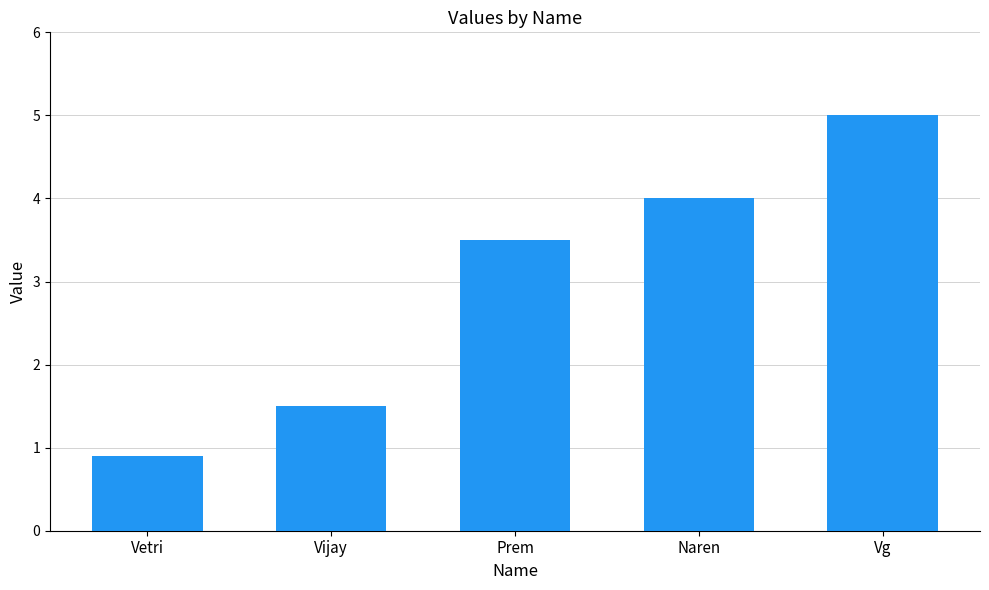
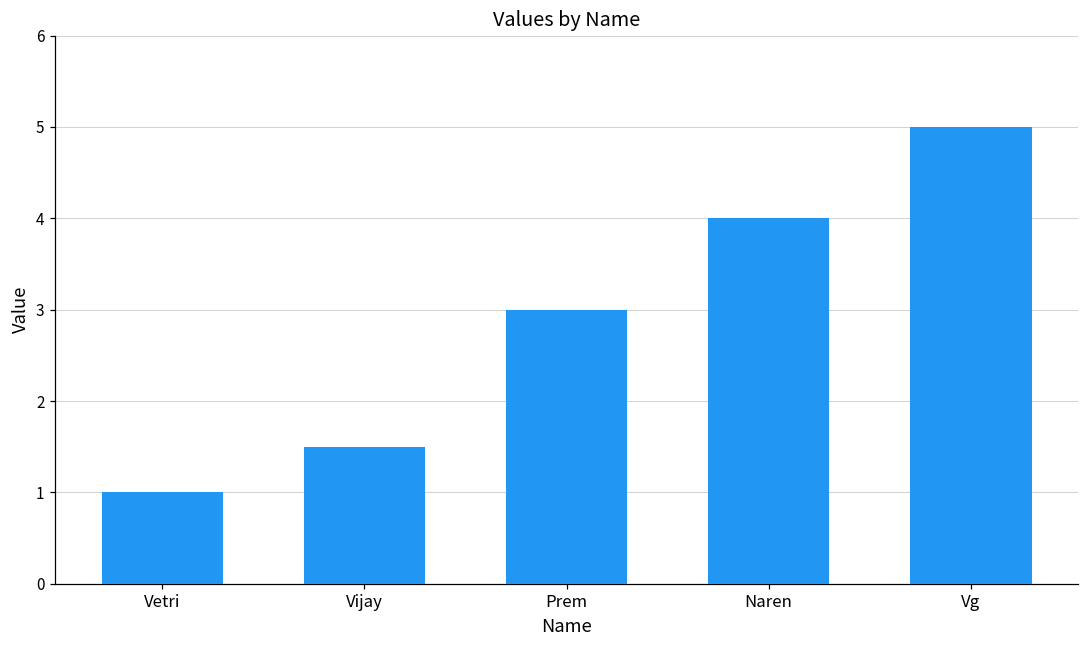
  {
-   "Vetri": 0.9,
+   "Vetri": 1.0,
    "Vijay": 1.5,
-   "Prem": 3.5,
+   "Prem": 3.0,
    "Naren": 4.0,
    "Vg": 5.0
  }
